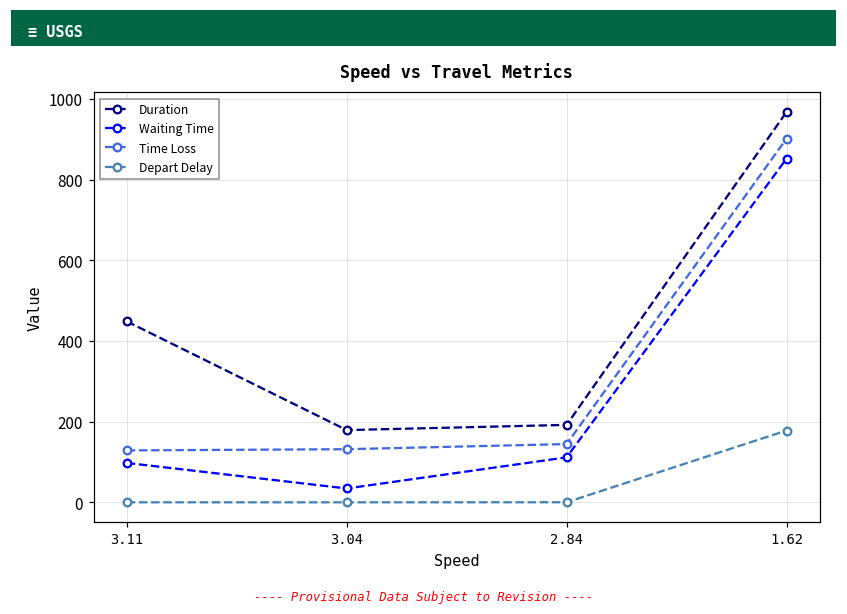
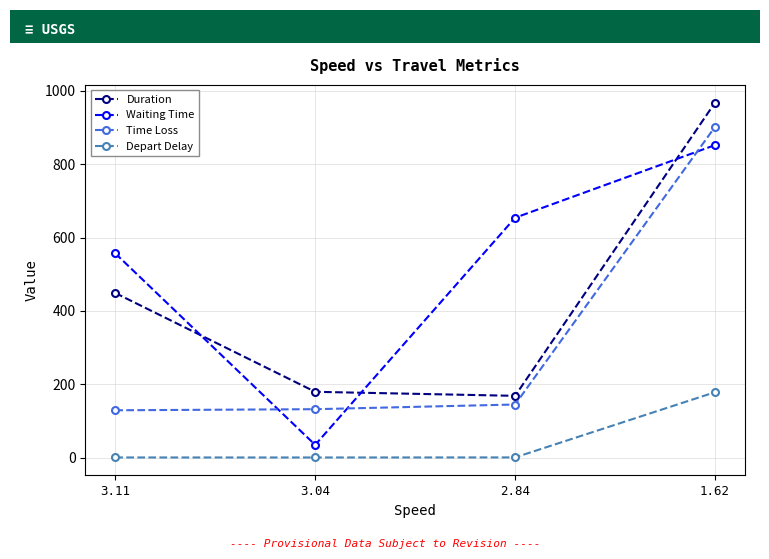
  {
    "Duration": {
      "3.11": 450,
      "3.04": 180,
-     "2.84": 190,
+     "2.84": 170,
      "1.62": 970
    },
    "Waiting Time": {
-     "3.11": 100,
+     "3.11": 560,
      "3.04": 30,
-     "2.84": 110,
+     "2.84": 650,
      "1.62": 850
    }
  }
